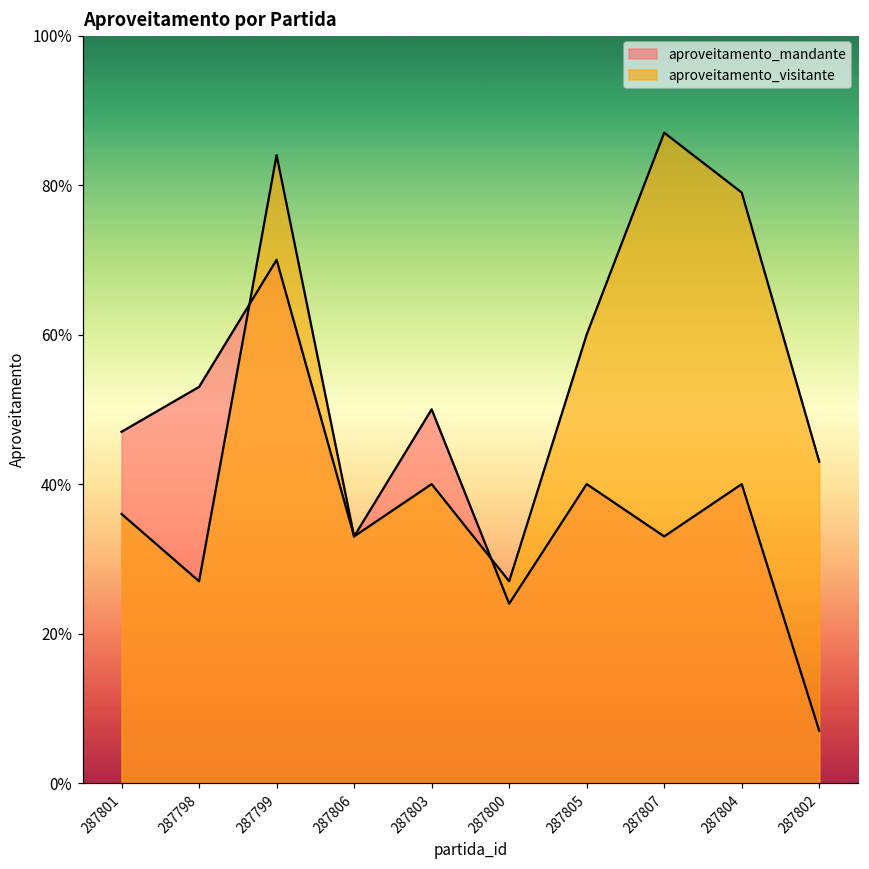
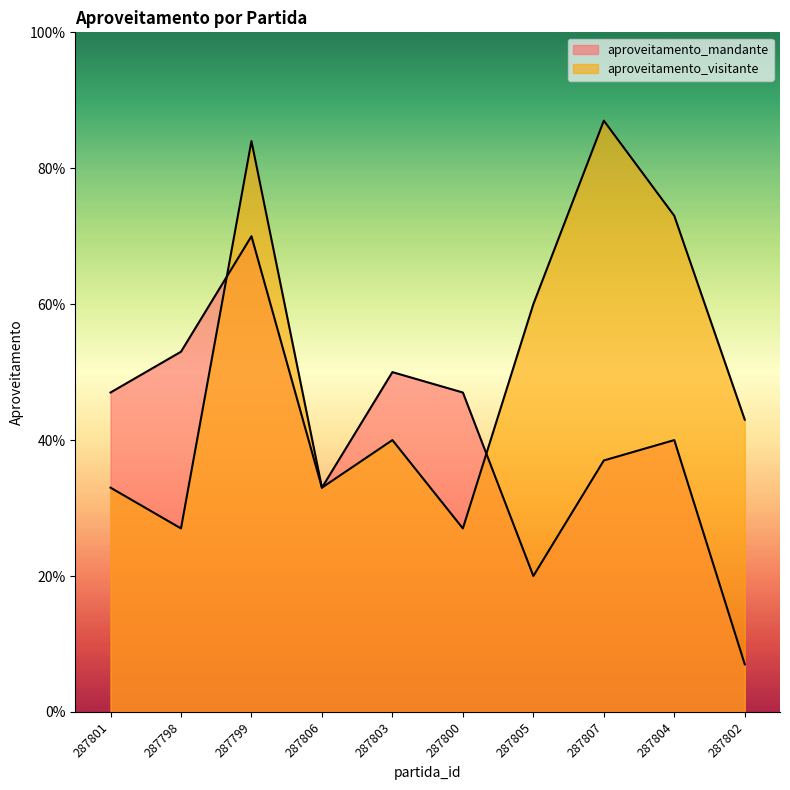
  {
    "aproveitamento_mandante": {
      "287801": "47%",
      "287798": "53%",
      "287799": "70%",
      "287803": "50%",
-     "287800": "24%",
-     "287805": "40%",
-     "287807": "33%",
+     "287800": "47%",
+     "287805": "20%",
+     "287807": "37%",
      "287804": "40%",
      "287802": "7%"
    },
    "aproveitamento_visitante": {
-     "287801": "36%",
+     "287801": "33%",
      "287798": "27%",
      "287799": "84%",
      "287803": "40%",
      "287800": "27%",
      "287805": "60%",
      "287807": "87%",
-     "287804": "79%",
+     "287804": "73%",
      "287802": "43%"
    }
  }
